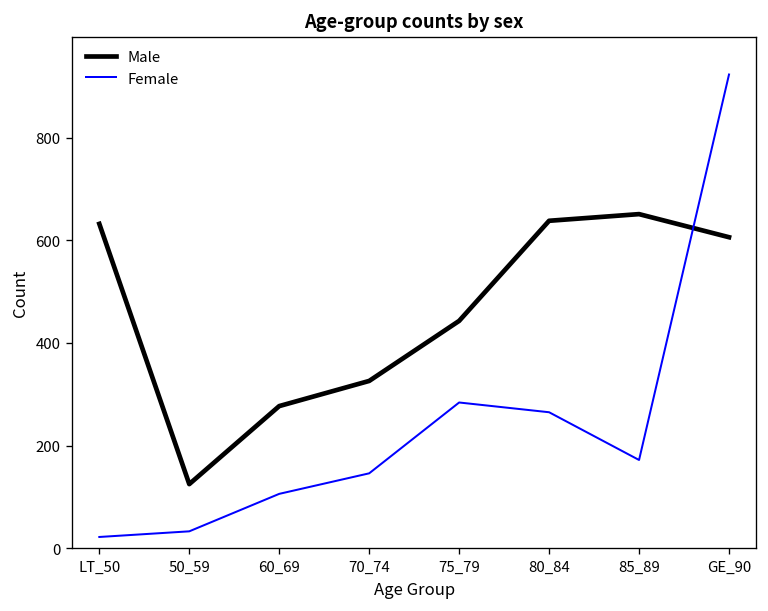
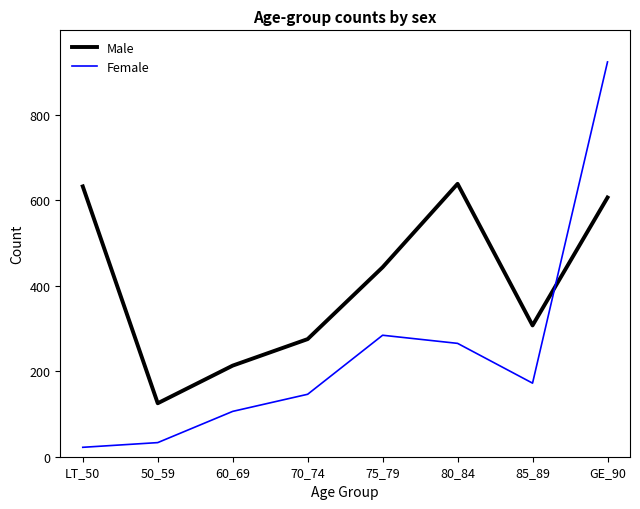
  {
    "Male": {
      "LT_50": 630,
      "50_59": 130,
-     "60_69": 280,
-     "70_74": 330,
+     "60_69": 210,
+     "70_74": 280,
      "75_79": 440,
      "80_84": 640,
-     "85_89": 650,
+     "85_89": 310,
      "GE_90": 610
    },
    "Female": {
      "LT_50": 20,
      "50_59": 30,
      "60_69": 110,
      "70_74": 150,
      "75_79": 280,
      "80_84": 270,
      "85_89": 170,
      "GE_90": 920
    }
  }
